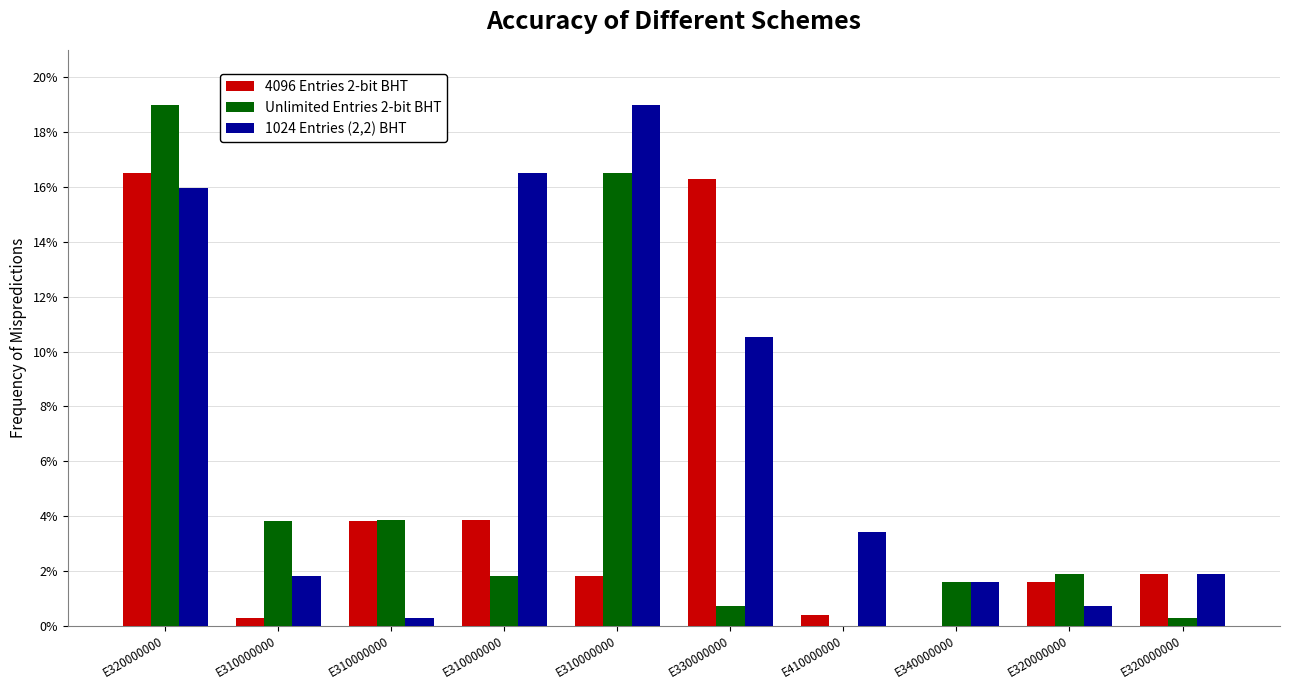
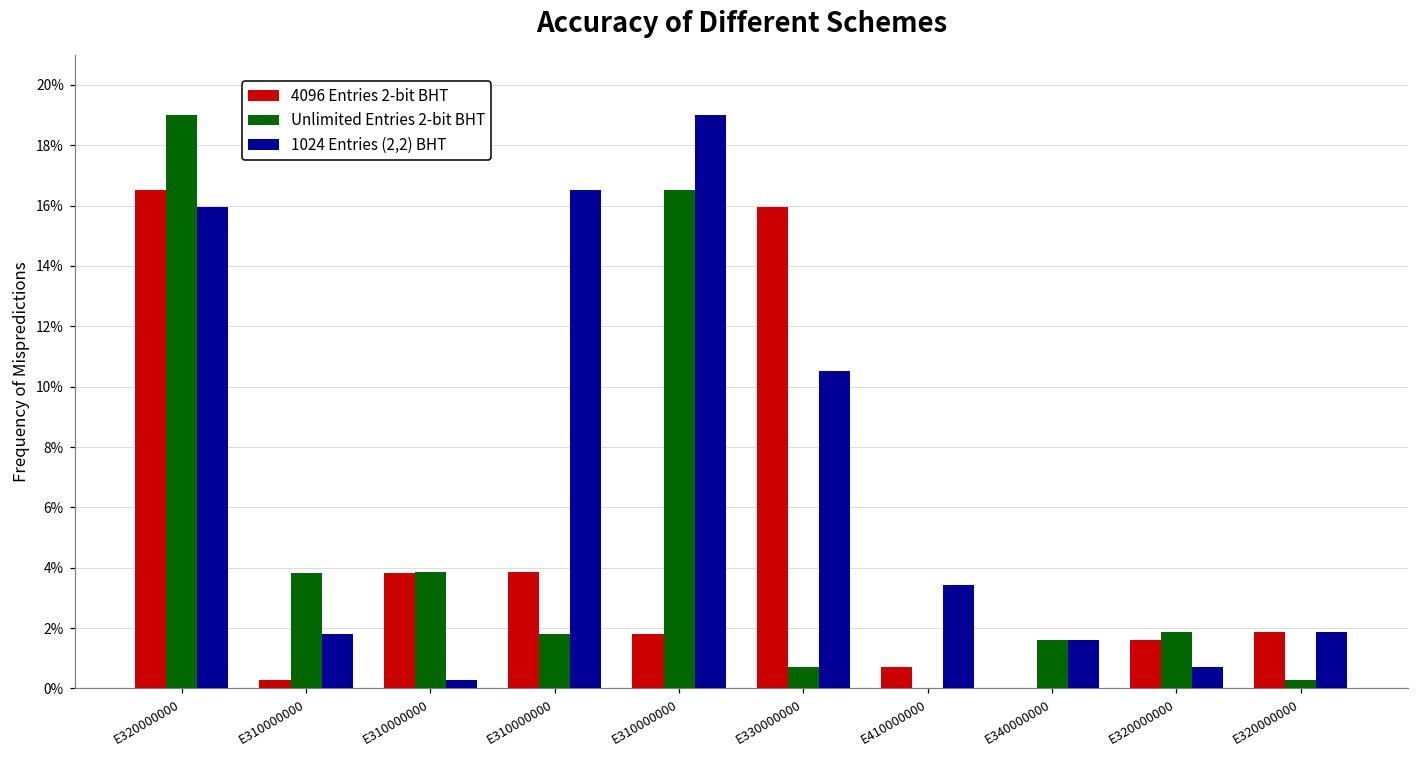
  {
    "4096 Entries 2-bit BHT": {
-     "E330000000": "16.3%",
-     "E410000000": "0.4%",
+     "E330000000": "16.0%",
+     "E410000000": "0.7%",
      "E340000000": "0.0%"
    },
    "Unlimited Entries 2-bit BHT": {
      "E330000000": "0.7%",
      "E410000000": "0.0%",
      "E340000000": "1.6%"
    },
    "1024 Entries (2,2) BHT": {
      "E330000000": "10.5%",
      "E410000000": "3.4%",
      "E340000000": "1.6%"
    }
  }
